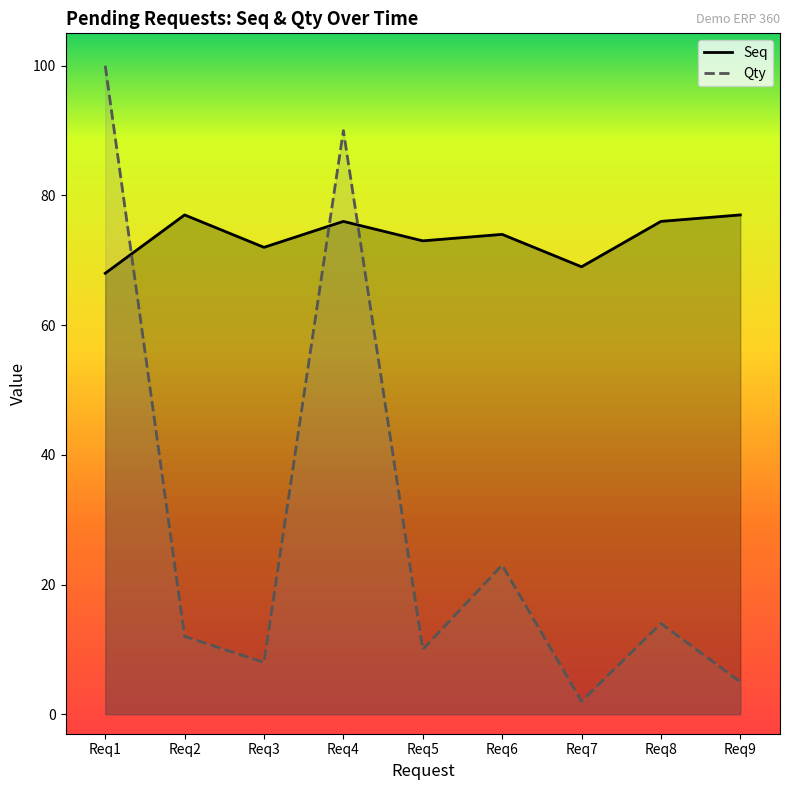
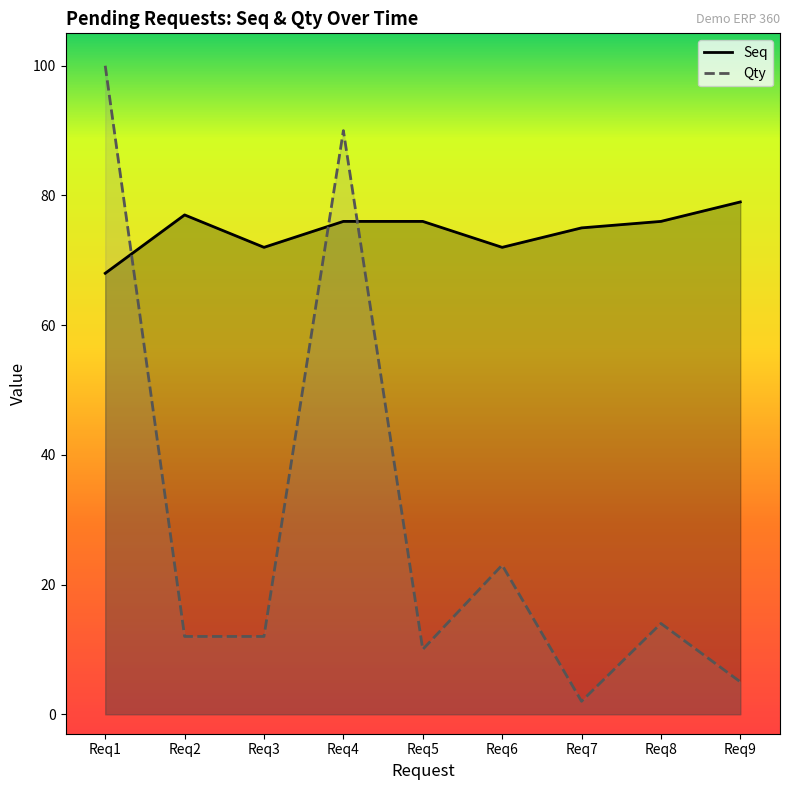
  {
    "Seq": {
      "Req1": 68,
      "Req2": 77,
      "Req3": 72,
      "Req4": 76,
-     "Req5": 73,
-     "Req6": 74,
-     "Req7": 69,
+     "Req5": 76,
+     "Req6": 72,
+     "Req7": 75,
      "Req8": 76,
-     "Req9": 77
+     "Req9": 79
    },
    "Qty": {
      "Req1": 100,
      "Req2": 12,
-     "Req3": 8,
+     "Req3": 12,
      "Req4": 90,
      "Req5": 10,
      "Req6": 23,
      "Req7": 2,
      "Req8": 14,
      "Req9": 5
    }
  }
